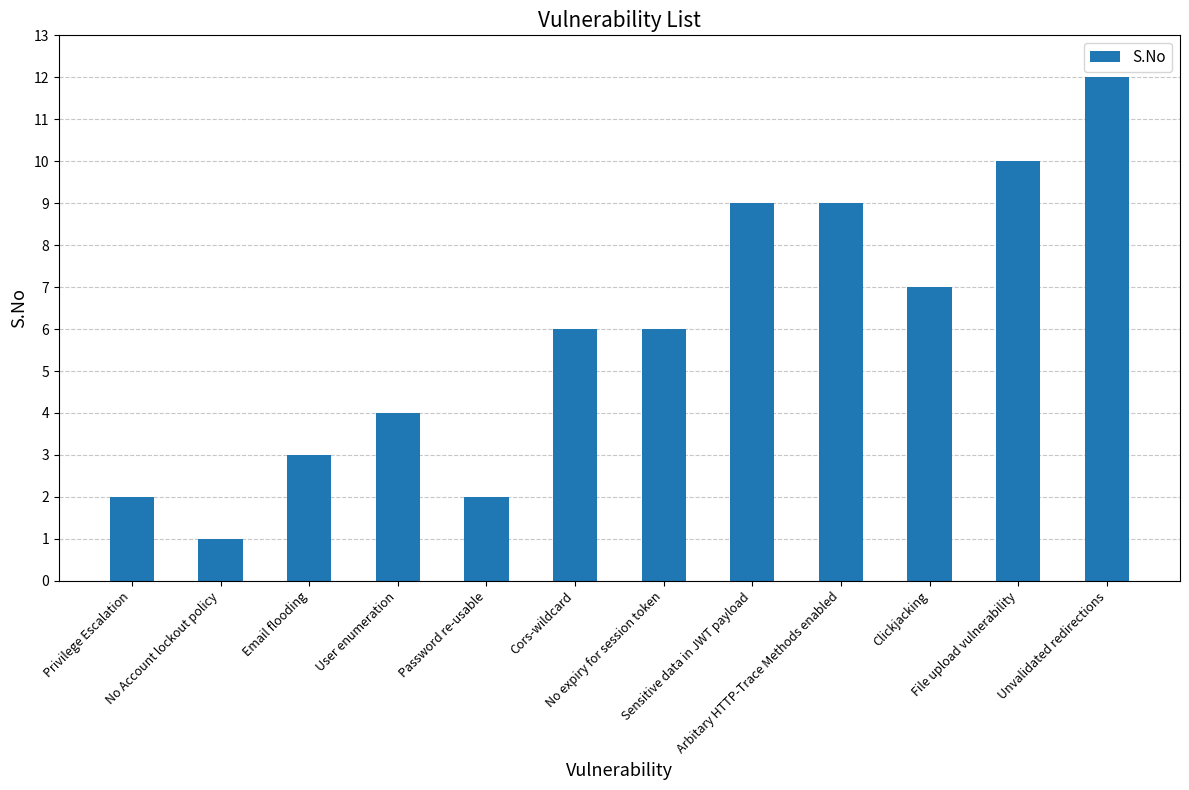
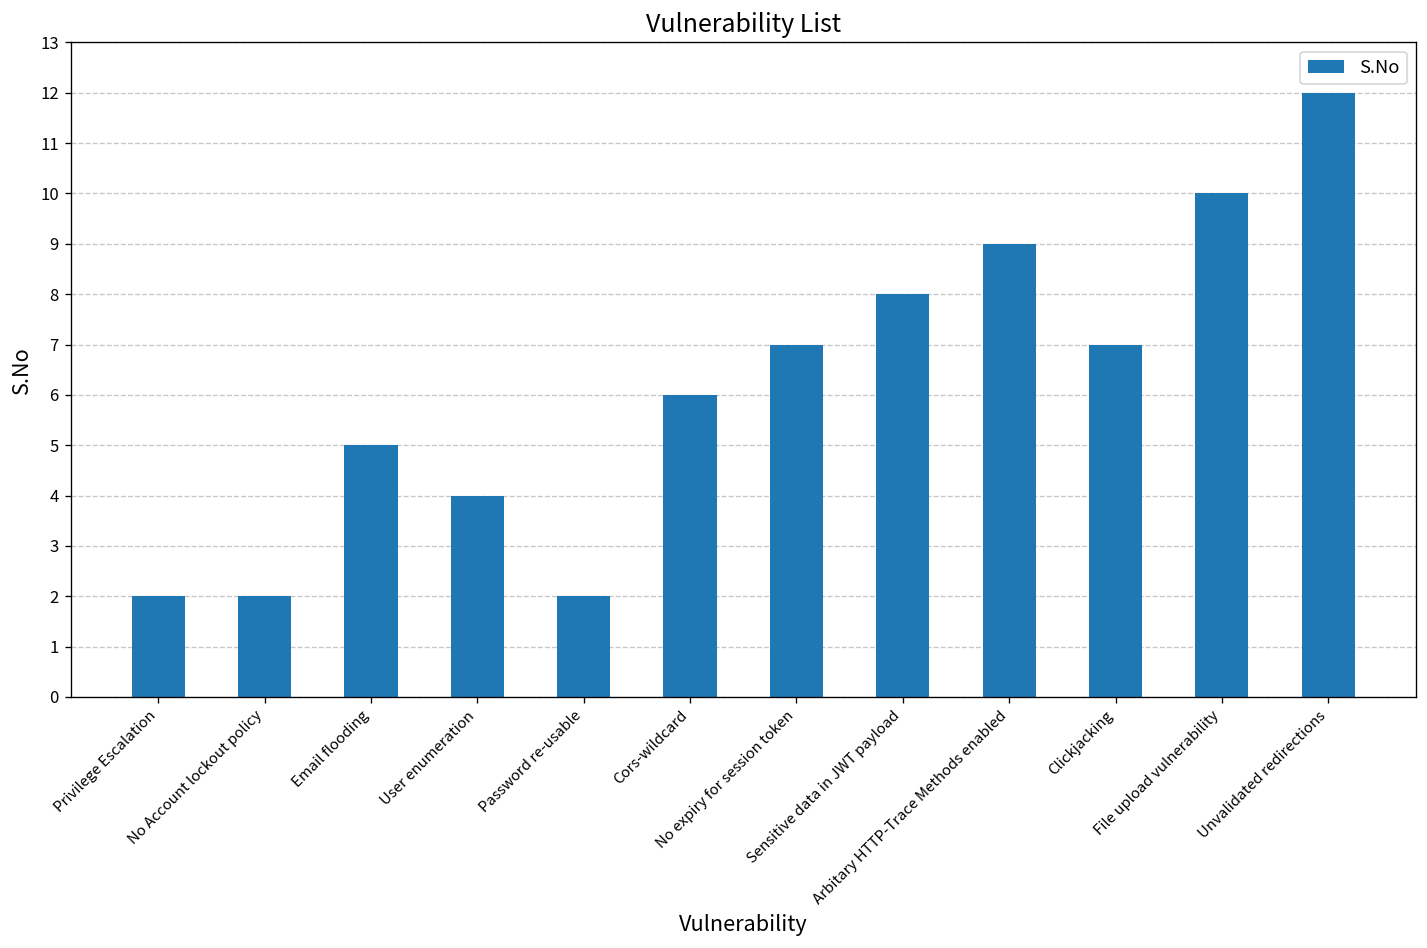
  {
    "Privilege Escalation": 2,
-   "No Account lockout policy": 1,
-   "Email flooding": 3,
+   "No Account lockout policy": 2,
+   "Email flooding": 5,
    "User enumeration": 4,
    "Password re-usable": 2,
    "Cors-wildcard": 6,
-   "No expiry for session token": 6,
-   "Sensitive data in JWT payload": 9,
+   "No expiry for session token": 7,
+   "Sensitive data in JWT payload": 8,
    "Arbitary HTTP-Trace Methods enabled": 9,
    "Clickjacking": 7,
    "File upload vulnerability": 10,
    "Unvalidated redirections": 12
  }
